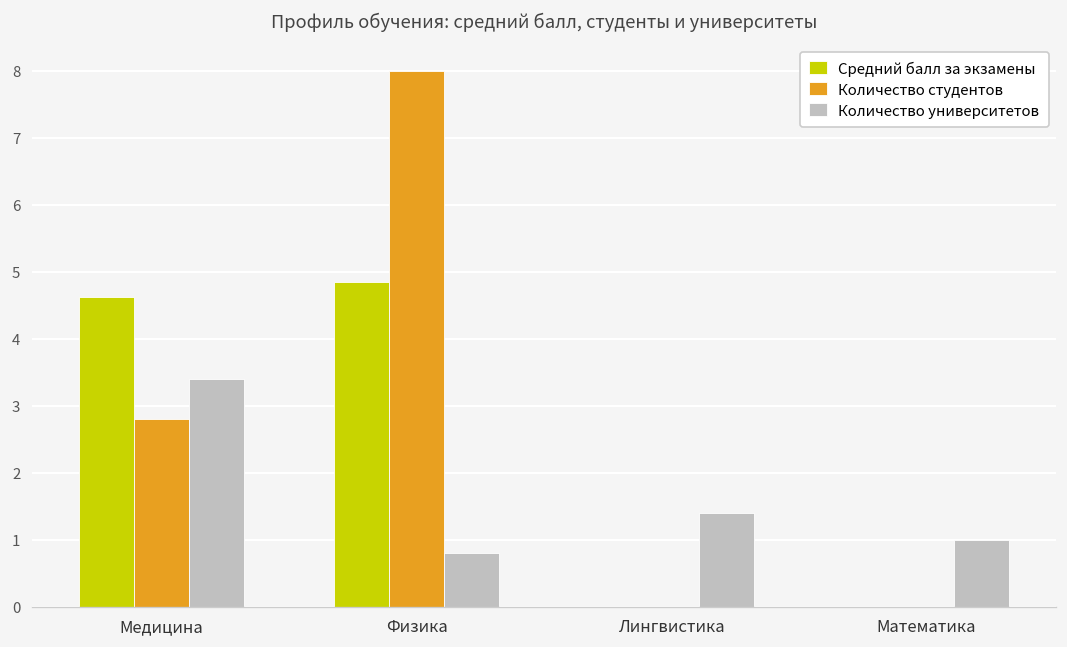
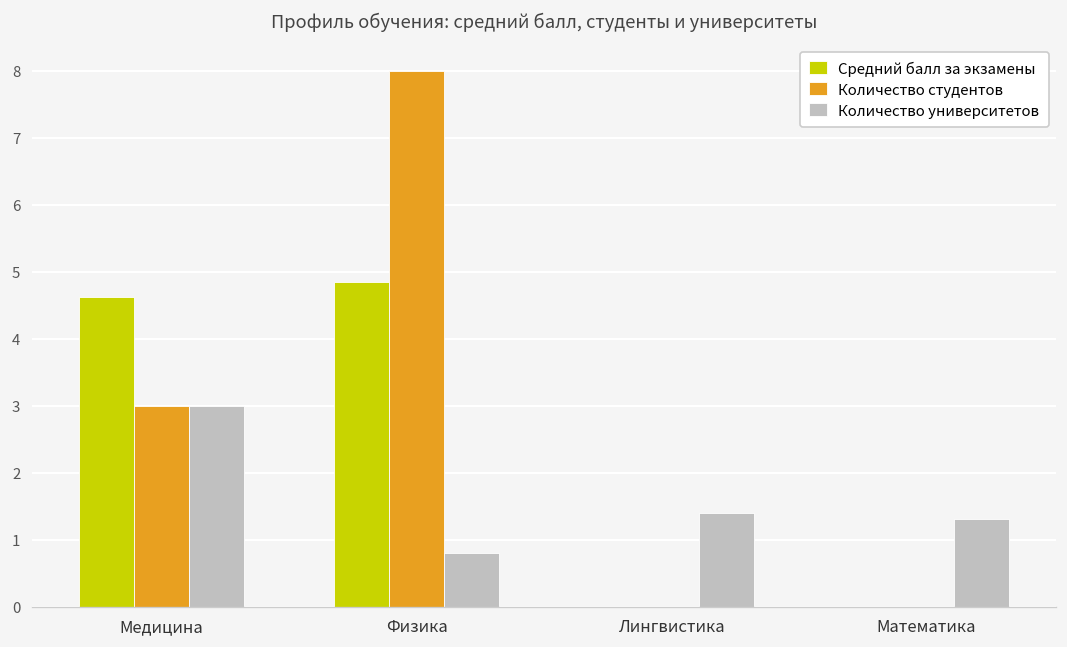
  {
    "Средний балл за экзамены": {
      "Медицина": 4.6,
      "Физика": 4.9,
      "Лингвистика": 0.0,
      "Математика": 0.0
    },
    "Количество студентов": {
-     "Медицина": 2.8,
+     "Медицина": 3.0,
      "Физика": 8.0,
      "Лингвистика": 0.0,
      "Математика": 0.0
    },
    "Количество университетов": {
-     "Медицина": 3.4,
+     "Медицина": 3.0,
      "Физика": 0.8,
      "Лингвистика": 1.4,
-     "Математика": 1.0
+     "Математика": 1.3
    }
  }
